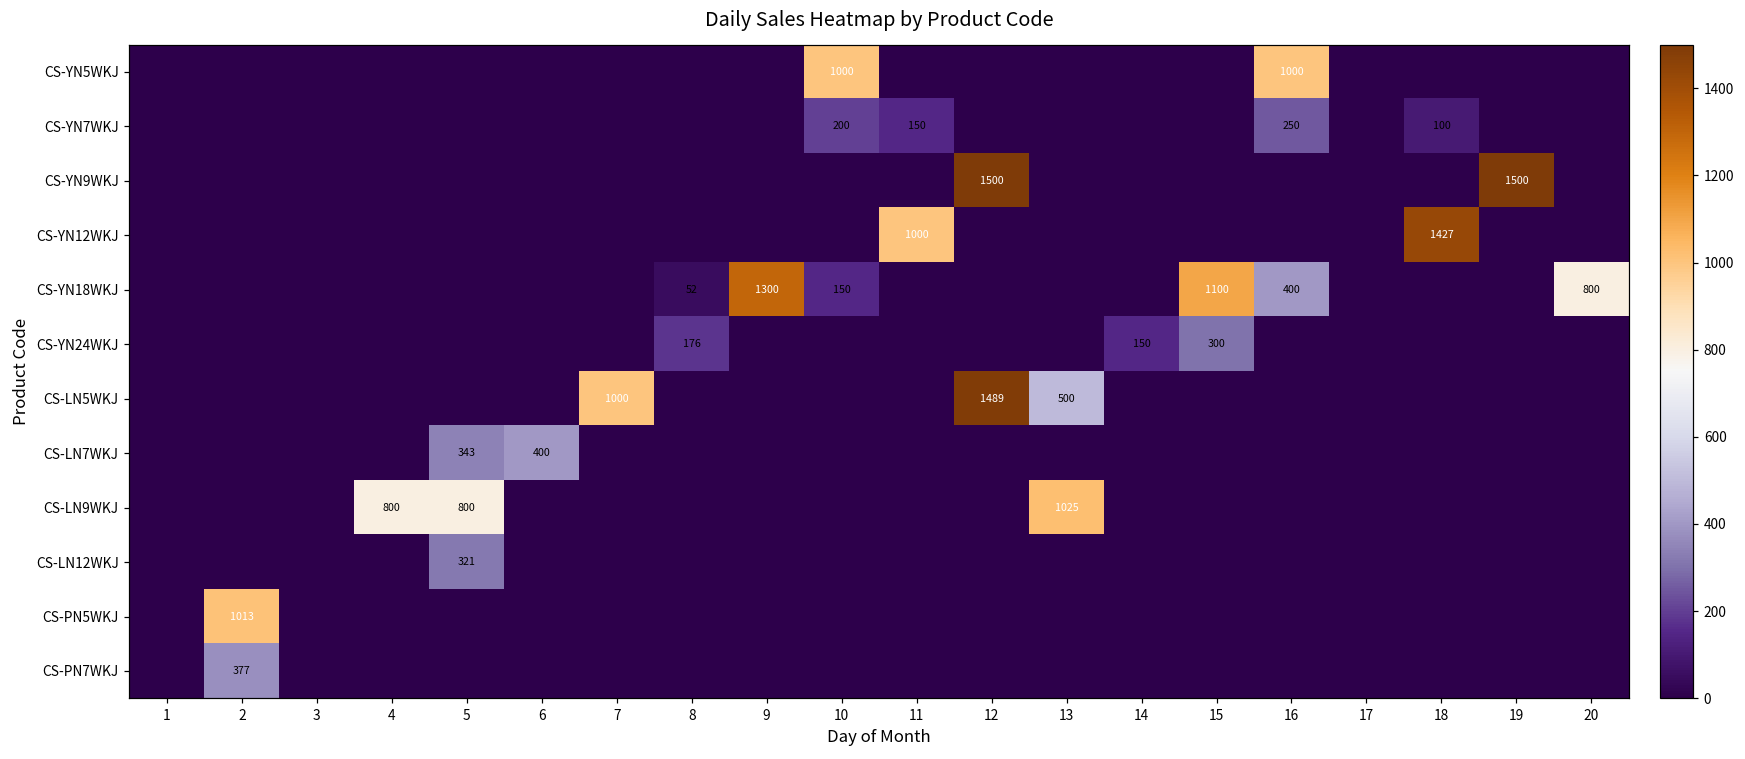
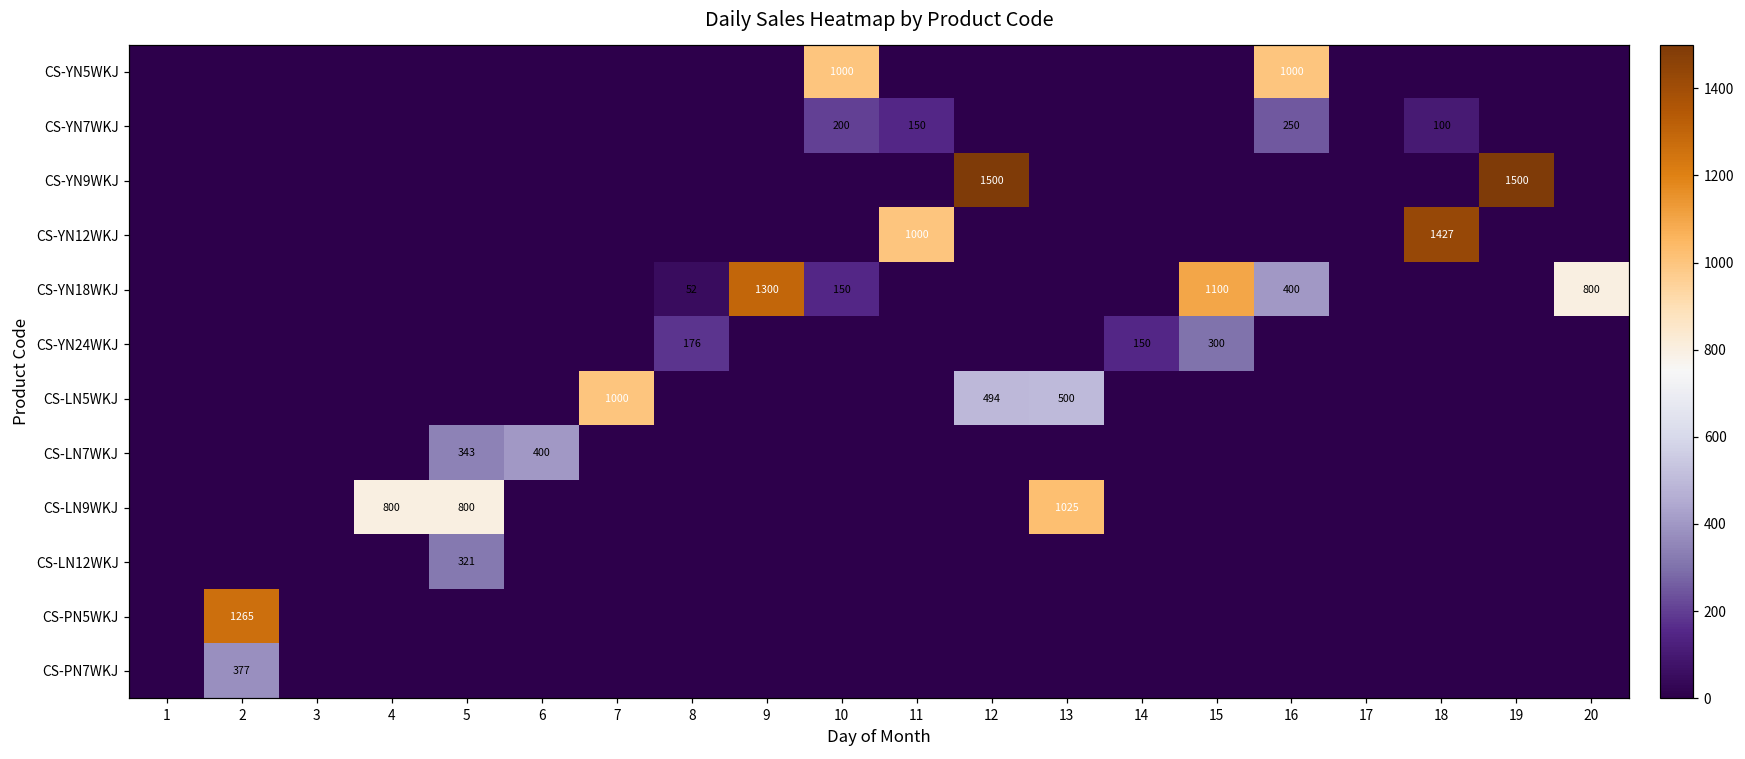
  {
    "CS-YN5WKJ": {
      "10": 1000,
      "16": 1000
    },
    "CS-YN7WKJ": {
      "10": 200,
      "11": 150,
      "16": 250,
      "18": 100
    },
    "CS-YN9WKJ": {
      "12": 1500,
      "19": 1500
    },
    "CS-YN12WKJ": {
      "11": 1000,
      "18": 1427
    },
    "CS-YN18WKJ": {
      "8": 52,
      "9": 1300,
      "10": 150,
      "15": 1100,
      "16": 400,
      "20": 800
    },
    "CS-YN24WKJ": {
      "8": 176,
      "14": 150,
      "15": 300
    },
    "CS-LN5WKJ": {
      "7": 1000,
-     "12": 1489,
+     "12": 494,
      "13": 500
    },
    "CS-LN7WKJ": {
      "5": 343,
      "6": 400
    },
    "CS-LN9WKJ": {
      "4": 800,
      "5": 800,
      "13": 1025
    },
    "CS-LN12WKJ": {
      "5": 321
    },
    "CS-PN5WKJ": {
-     "2": 1013
+     "2": 1265
    },
    "CS-PN7WKJ": {
      "2": 377
    }
  }
